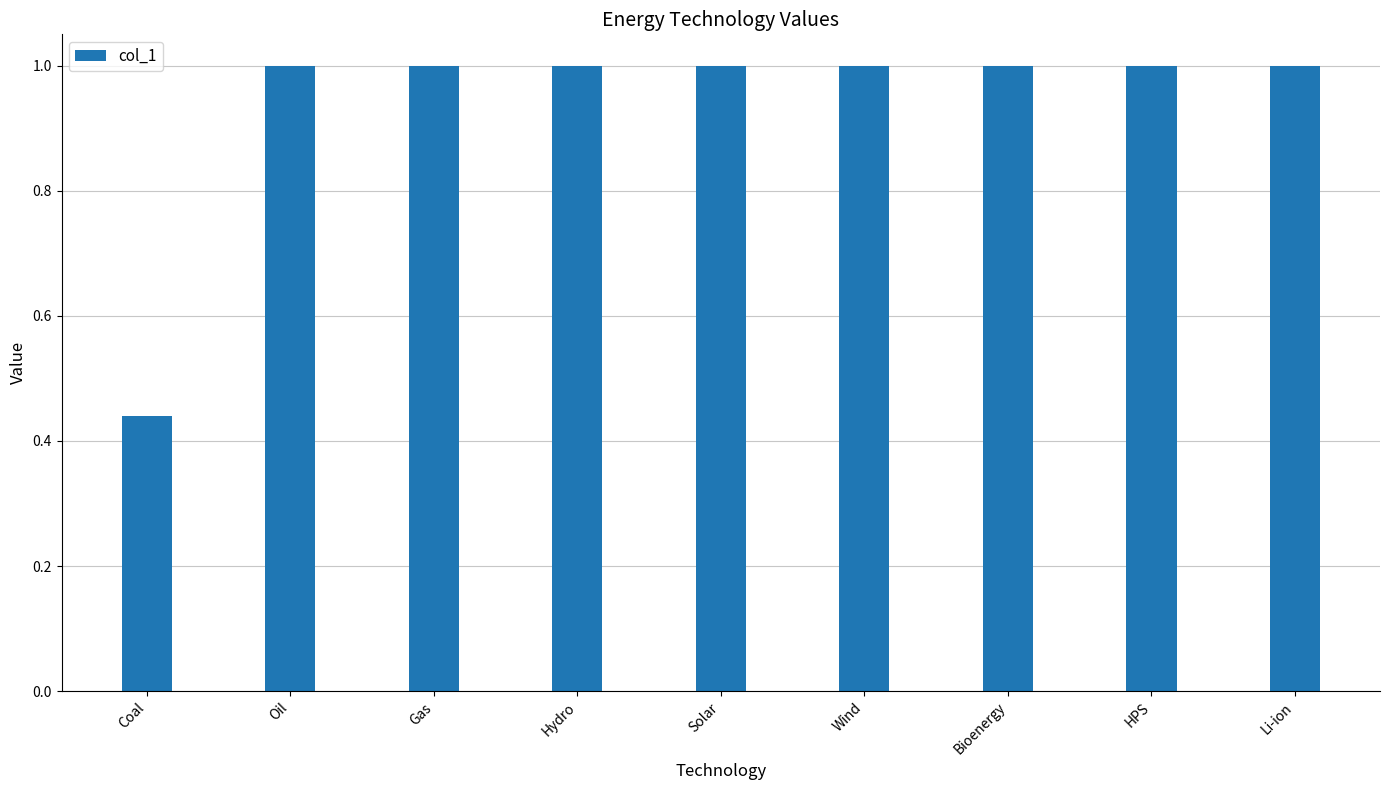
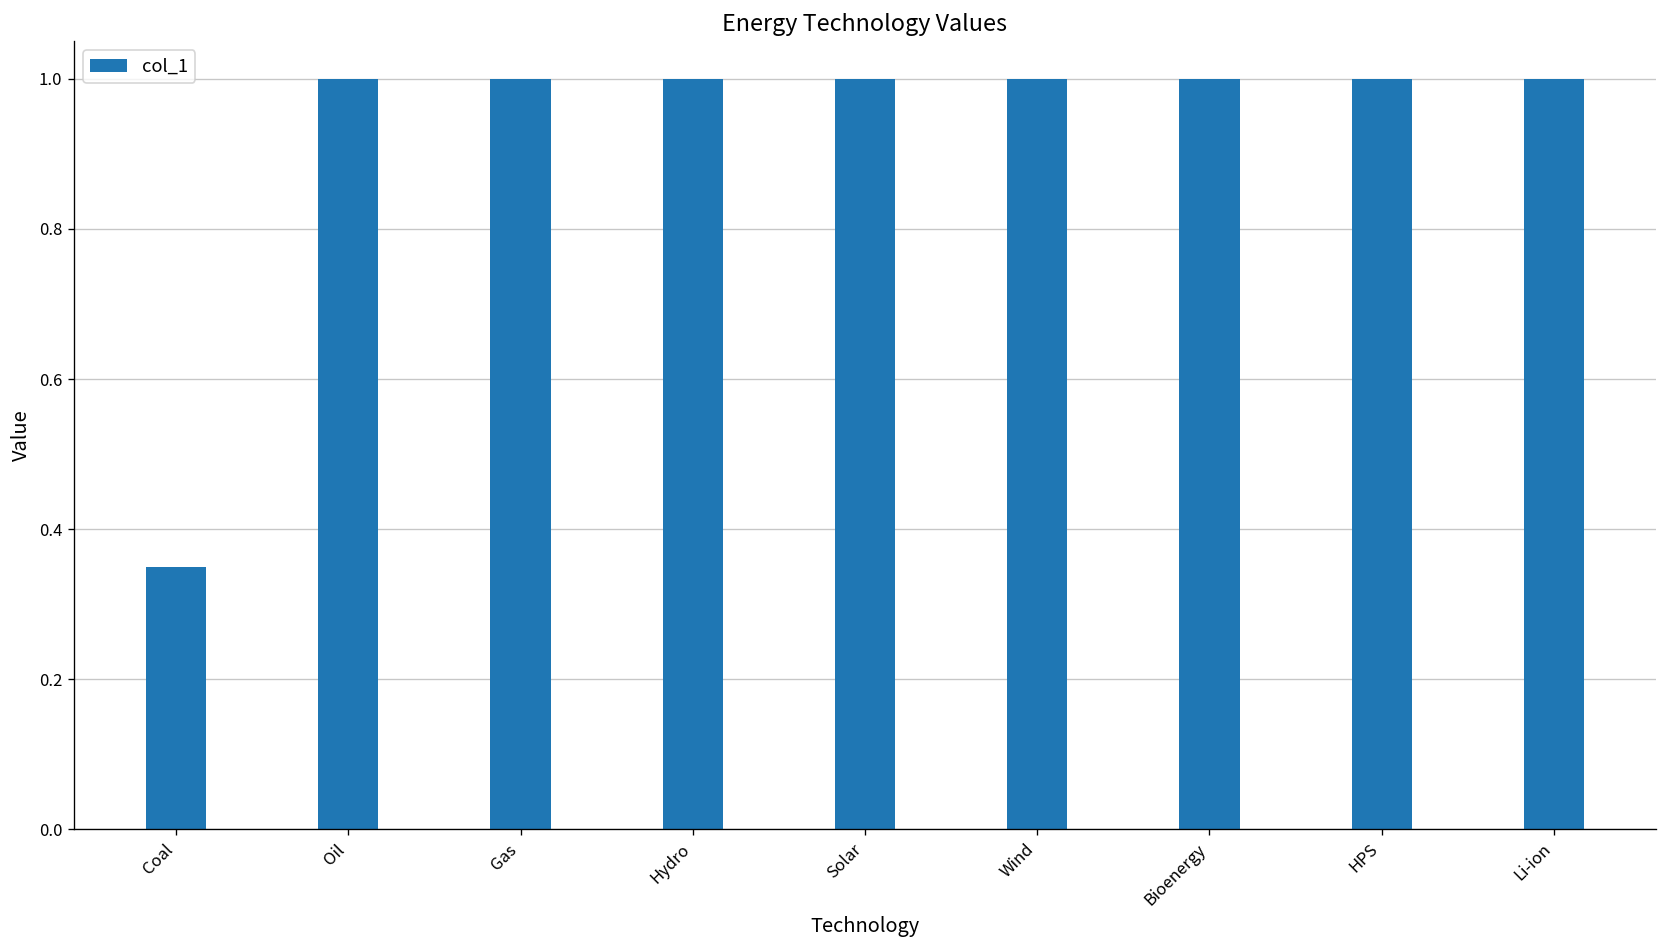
  {
-   "Coal": 0.44,
+   "Coal": 0.35,
    "Oil": 1.00,
    "Gas": 1.00,
    "Hydro": 1.00,
    "Solar": 1.00,
    "Wind": 1.00,
    "Bioenergy": 1.00,
    "HPS": 1.00,
    "Li-ion": 1.00
  }
